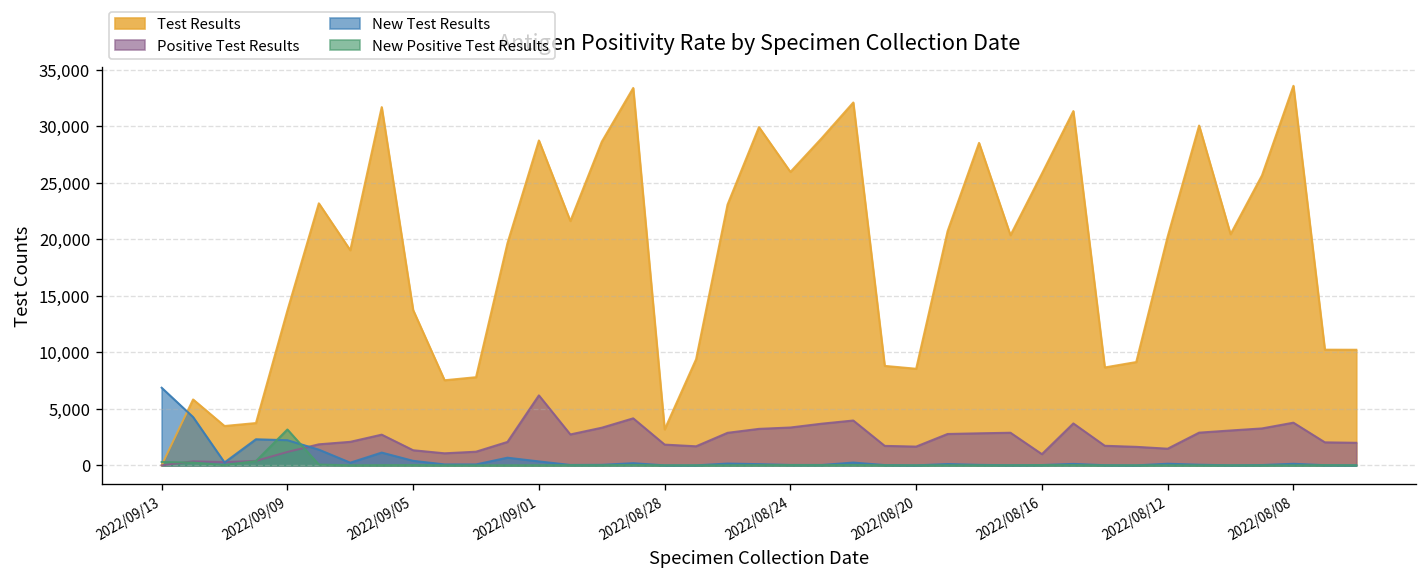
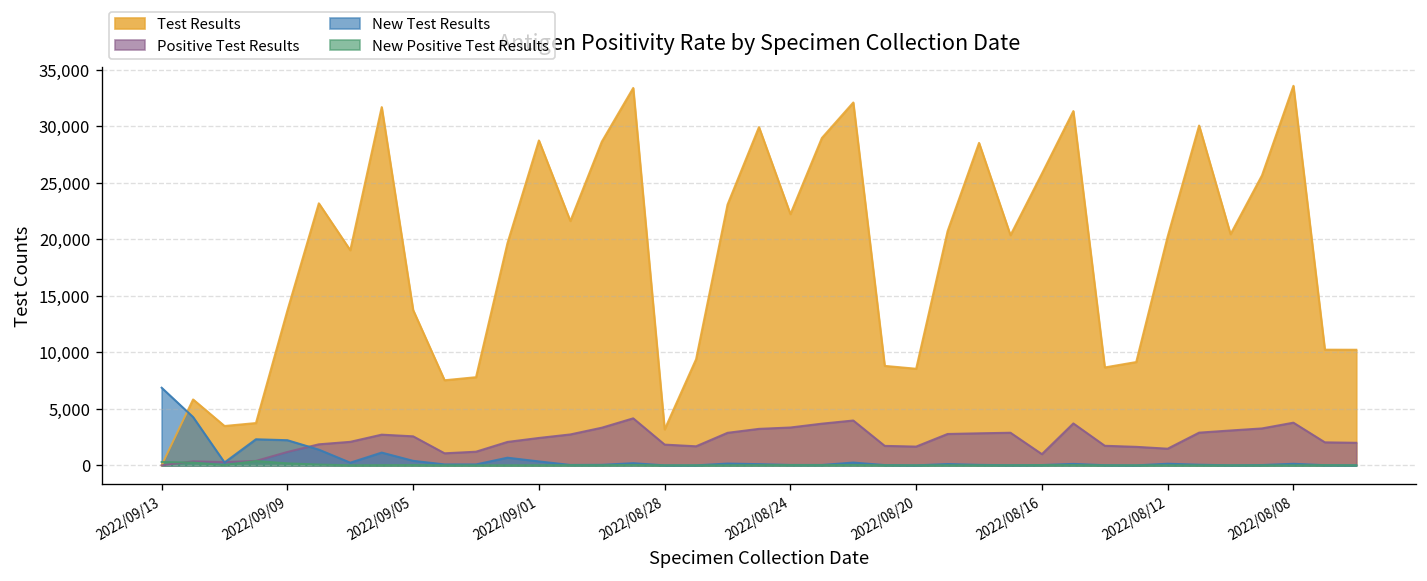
  {
    "Test Results": {
      "2022/09/09": "14,000",
      "2022/09/05": "14,000",
      "2022/09/01": "29,000",
      "2022/08/28": "3,000",
-     "2022/08/24": "26,000",
+     "2022/08/24": "22,000",
      "2022/08/20": "9,000",
      "2022/08/16": "26,000",
      "2022/08/12": "20,000",
      "2022/08/08": "34,000"
    },
    "Positive Test Results": {
      "2022/09/09": "1,000",
-     "2022/09/05": "1,000",
-     "2022/09/01": "6,000",
+     "2022/09/05": "3,000",
+     "2022/09/01": "2,000",
      "2022/08/28": "2,000",
      "2022/08/24": "3,000",
      "2022/08/20": "2,000",
      "2022/08/16": "1,000",
      "2022/08/12": "1,000",
      "2022/08/08": "4,000"
    },
    "New Test Results": {
      "2022/09/13": "7,000",
      "2022/09/09": "2,000",
      "2022/09/05": "0",
      "2022/09/01": "0"
    },
    "New Positive Test Results": {
      "2022/09/13": "0",
-     "2022/09/09": "3,000",
+     "2022/09/09": "0",
      "2022/09/05": "0",
      "2022/09/01": "0"
    }
  }
